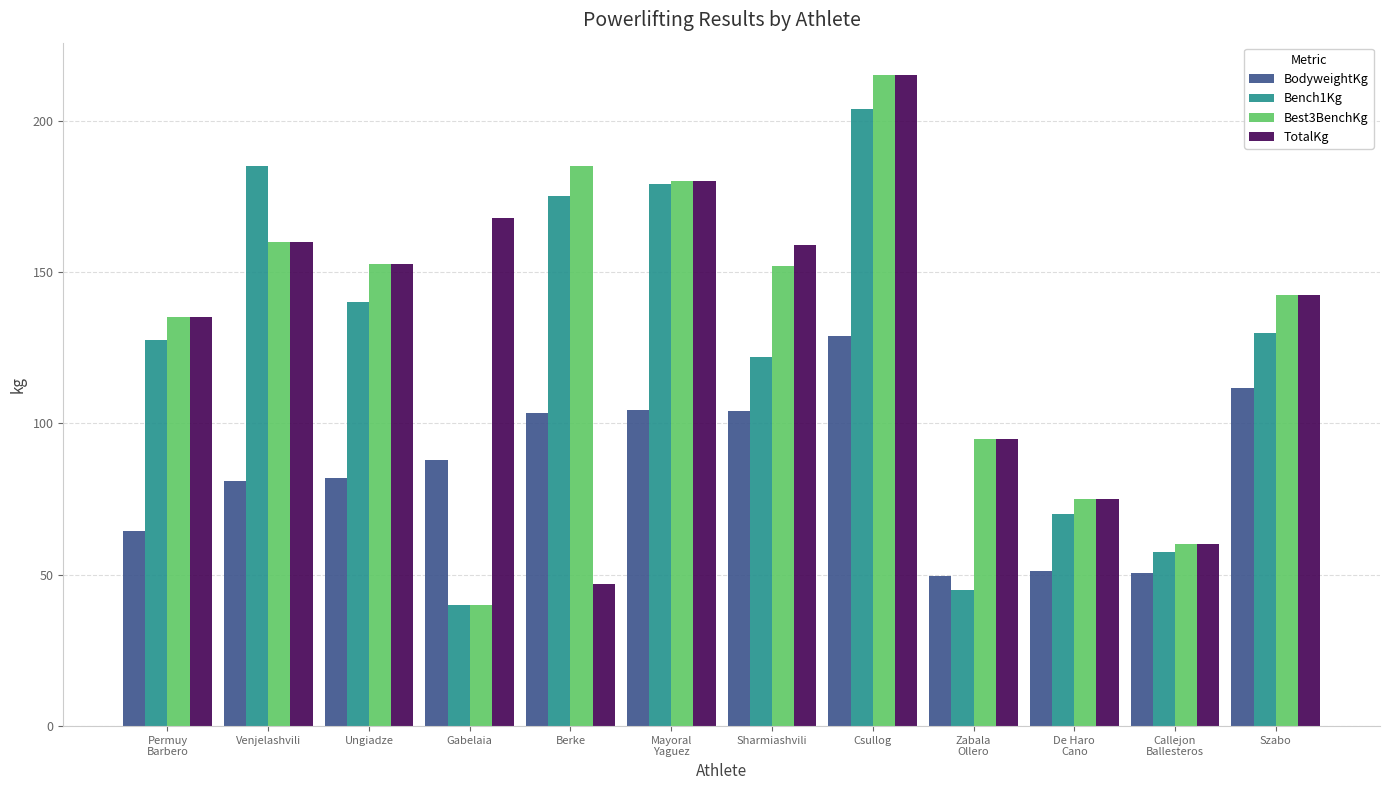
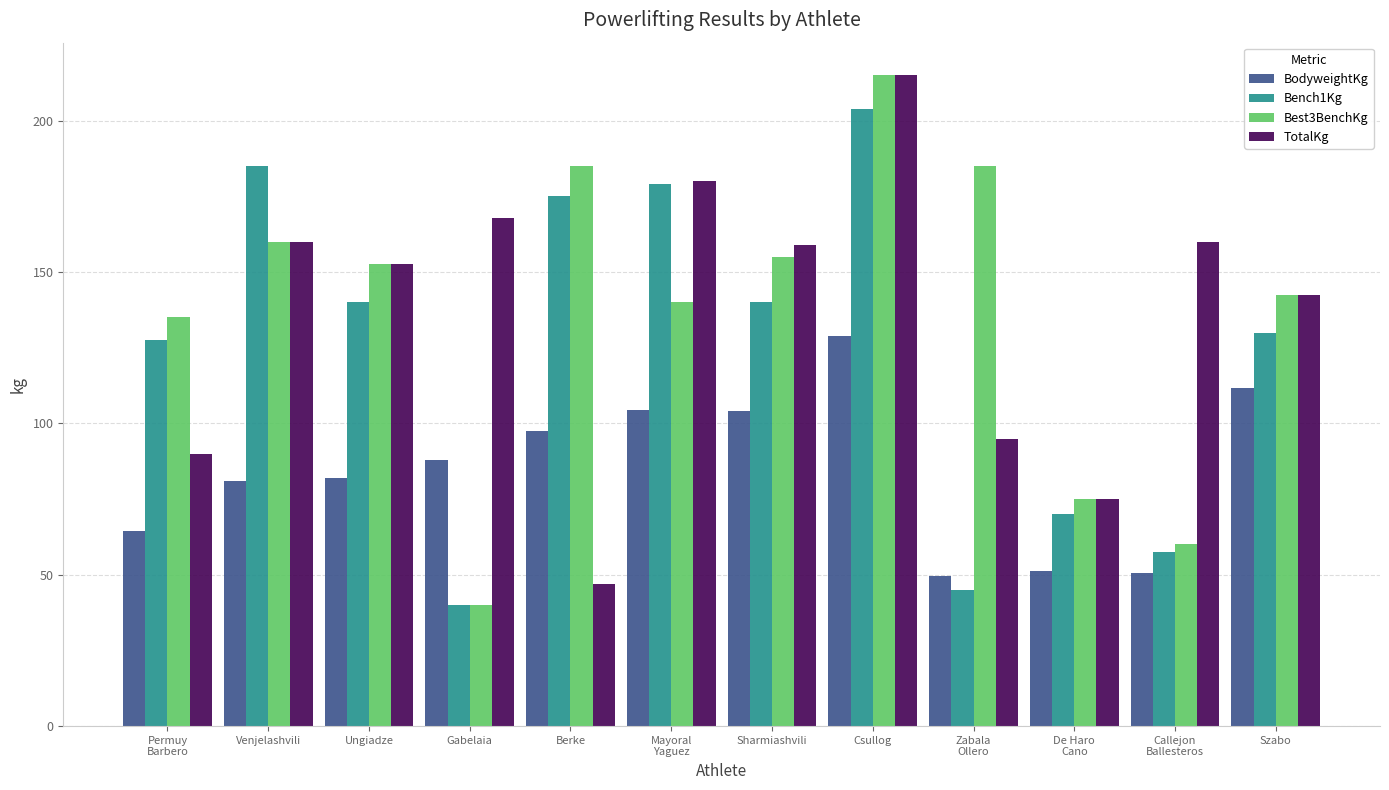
  {
    "BodyweightKg": {
      "Permuy Barbero": 64,
      "Venjelashvili": 81,
      "Ungiadze": 82,
      "Gabelaia": 88,
-     "Berke": 103,
+     "Berke": 98,
      "Mayoral Yaguez": 104,
      "Sharmiashvili": 104,
      "Csullog": 129,
      "Zabala Ollero": 49,
      "De Haro Cano": 51,
      "Callejon Ballesteros": 51,
      "Szabo": 112
    },
    "Bench1Kg": {
      "Permuy Barbero": 128,
      "Venjelashvili": 185,
      "Ungiadze": 140,
      "Gabelaia": 40,
      "Berke": 175,
      "Mayoral Yaguez": 179,
-     "Sharmiashvili": 122,
+     "Sharmiashvili": 140,
      "Csullog": 204,
      "Zabala Ollero": 45,
      "De Haro Cano": 70,
      "Callejon Ballesteros": 58,
      "Szabo": 130
    },
    "Best3BenchKg": {
      "Permuy Barbero": 135,
      "Venjelashvili": 160,
      "Ungiadze": 153,
      "Gabelaia": 40,
      "Berke": 185,
-     "Mayoral Yaguez": 180,
-     "Sharmiashvili": 152,
+     "Mayoral Yaguez": 140,
+     "Sharmiashvili": 155,
      "Csullog": 215,
-     "Zabala Ollero": 95,
+     "Zabala Ollero": 185,
      "De Haro Cano": 75,
      "Callejon Ballesteros": 60,
      "Szabo": 143
    },
    "TotalKg": {
-     "Permuy Barbero": 135,
+     "Permuy Barbero": 90,
      "Venjelashvili": 160,
      "Ungiadze": 153,
      "Gabelaia": 168,
      "Berke": 47,
      "Mayoral Yaguez": 180,
      "Sharmiashvili": 159,
      "Csullog": 215,
      "Zabala Ollero": 95,
      "De Haro Cano": 75,
-     "Callejon Ballesteros": 60,
+     "Callejon Ballesteros": 160,
      "Szabo": 143
    }
  }
